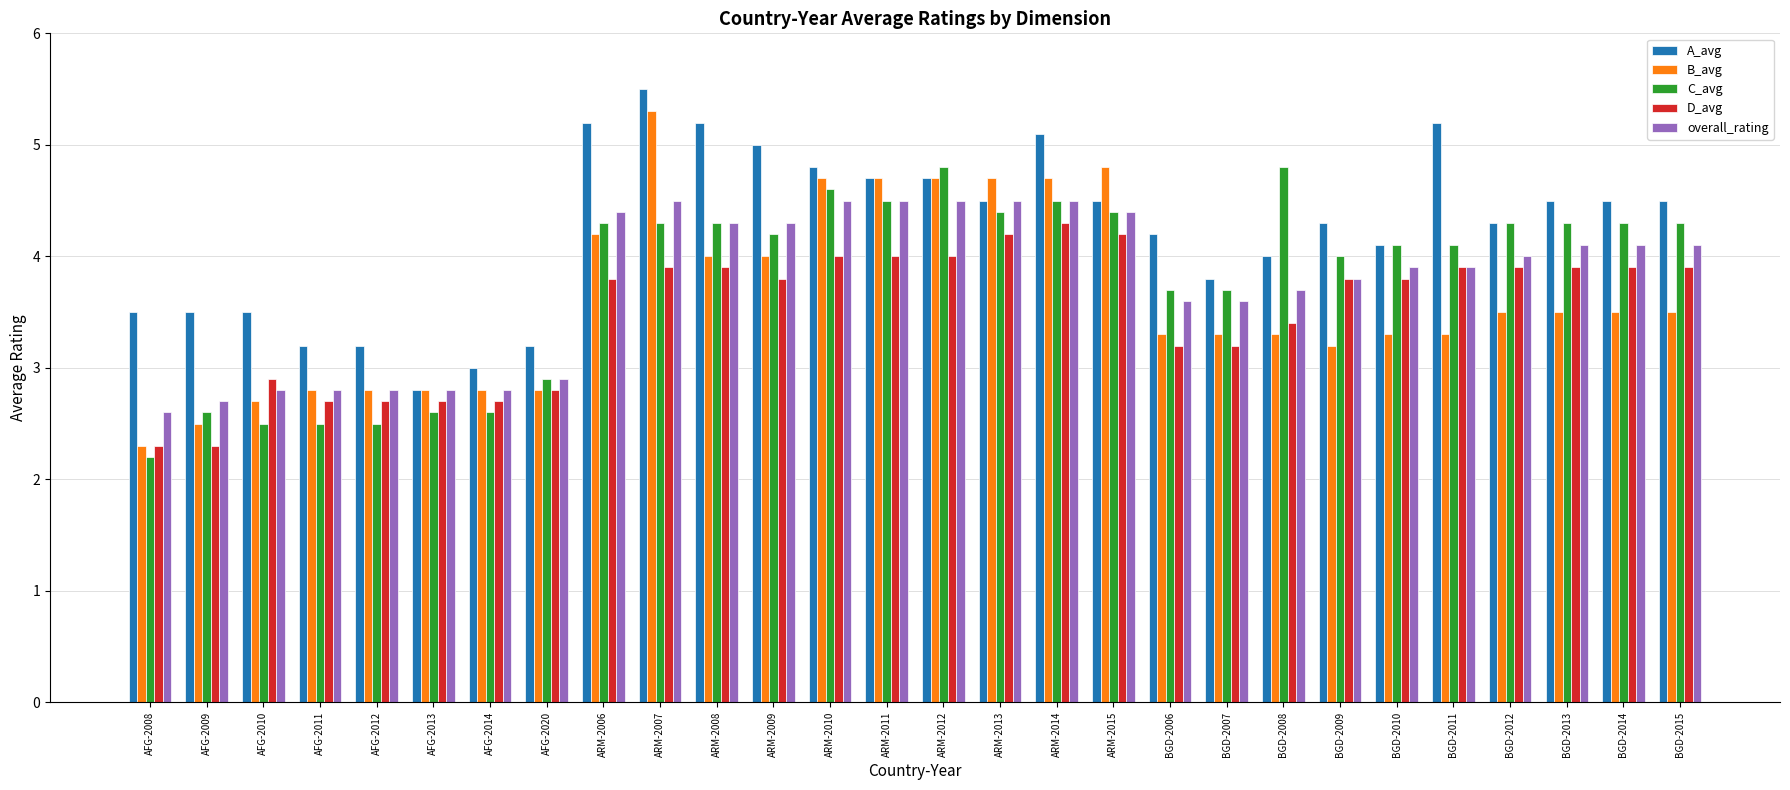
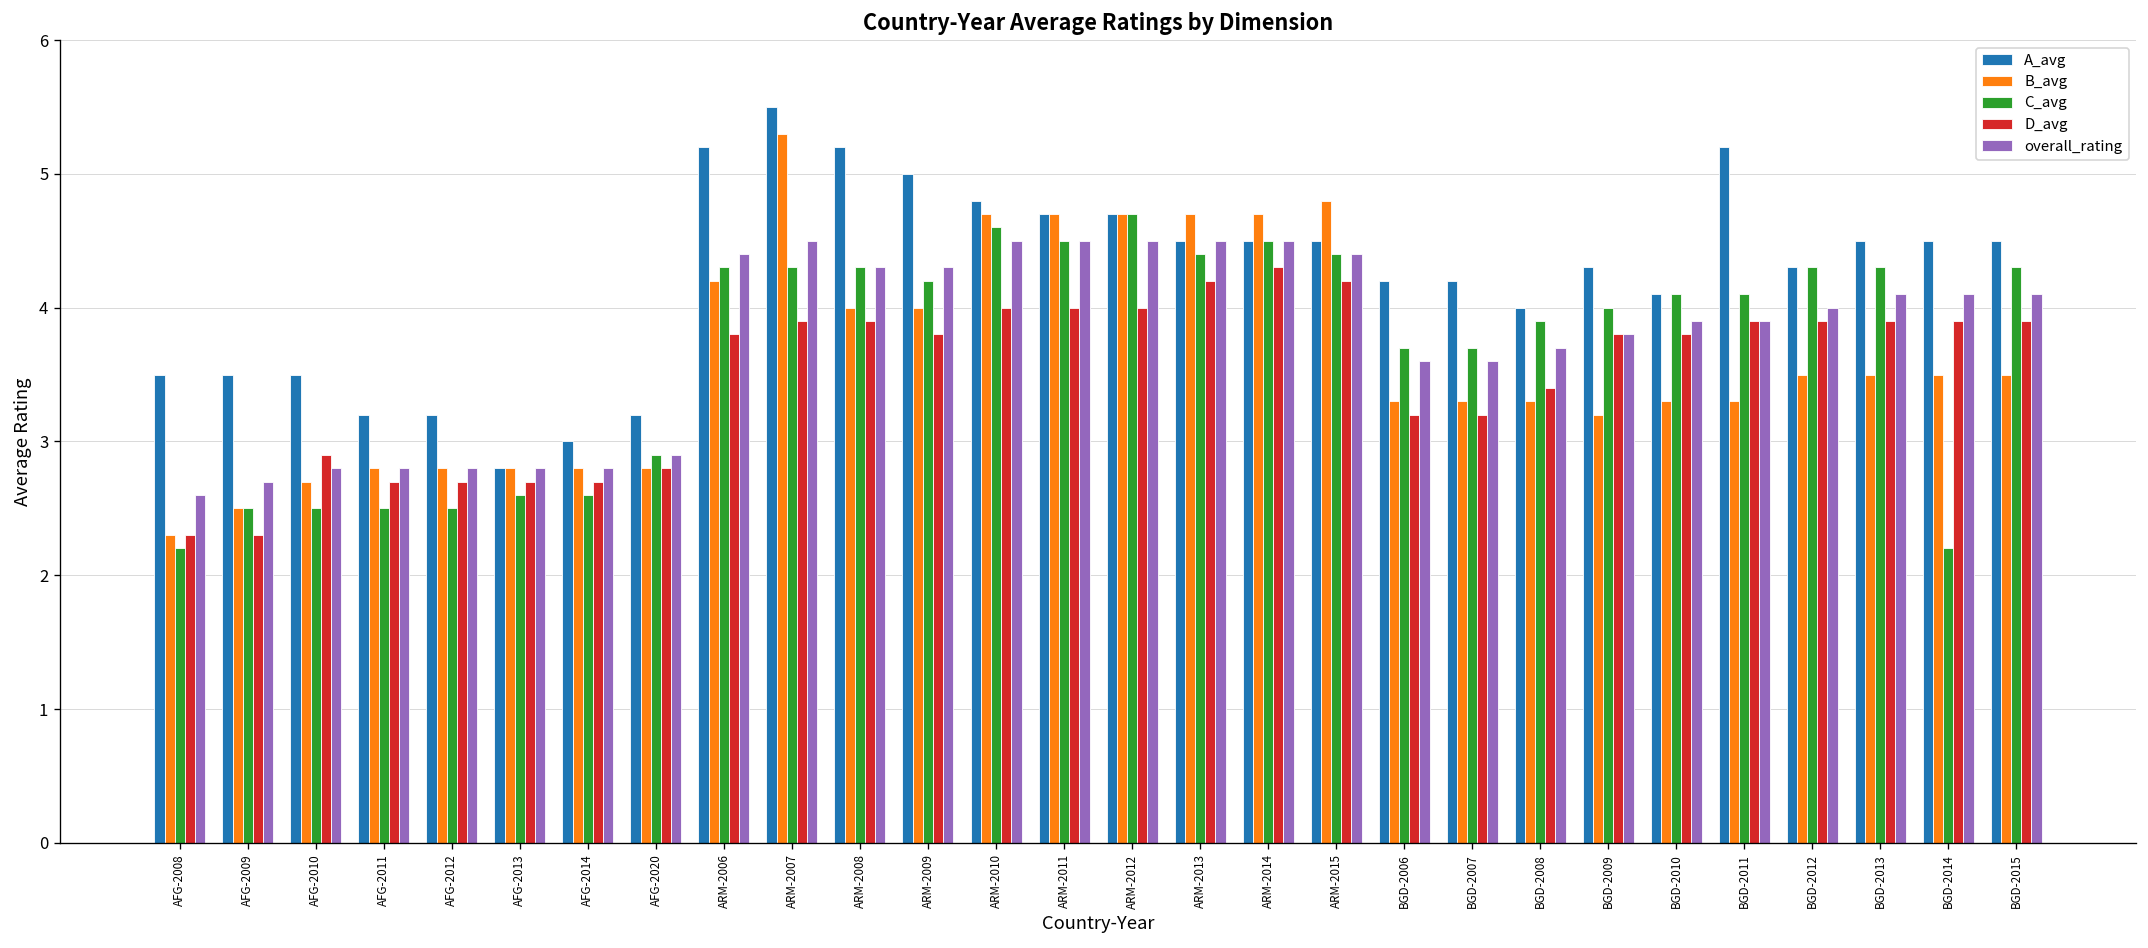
  {
    "A_avg": {
      "AFG-2008": 3.5,
      "AFG-2009": 3.5,
      "AFG-2010": 3.5,
      "AFG-2011": 3.2,
      "AFG-2012": 3.2,
      "AFG-2013": 2.8,
      "AFG-2014": 3.0,
      "AFG-2020": 3.2,
      "ARM-2006": 5.2,
      "ARM-2007": 5.5,
      "ARM-2008": 5.2,
      "ARM-2009": 5.0,
      "ARM-2010": 4.8,
      "ARM-2011": 4.7,
      "ARM-2012": 4.7,
      "ARM-2013": 4.5,
-     "ARM-2014": 5.1,
+     "ARM-2014": 4.5,
      "ARM-2015": 4.5,
      "BGD-2006": 4.2,
-     "BGD-2007": 3.8,
+     "BGD-2007": 4.2,
      "BGD-2008": 4.0,
      "BGD-2009": 4.3,
      "BGD-2010": 4.1,
      "BGD-2011": 5.2,
      "BGD-2012": 4.3,
      "BGD-2013": 4.5,
      "BGD-2014": 4.5,
      "BGD-2015": 4.5
    },
    "B_avg": {
      "AFG-2008": 2.3,
      "AFG-2009": 2.5,
      "AFG-2010": 2.7,
      "AFG-2011": 2.8,
      "AFG-2012": 2.8,
      "AFG-2013": 2.8,
      "AFG-2014": 2.8,
      "AFG-2020": 2.8,
      "ARM-2006": 4.2,
      "ARM-2007": 5.3,
      "ARM-2008": 4.0,
      "ARM-2009": 4.0,
      "ARM-2010": 4.7,
      "ARM-2011": 4.7,
      "ARM-2012": 4.7,
      "ARM-2013": 4.7,
      "ARM-2014": 4.7,
      "ARM-2015": 4.8,
      "BGD-2006": 3.3,
      "BGD-2007": 3.3,
      "BGD-2008": 3.3,
      "BGD-2009": 3.2,
      "BGD-2010": 3.3,
      "BGD-2011": 3.3,
      "BGD-2012": 3.5,
      "BGD-2013": 3.5,
      "BGD-2014": 3.5,
      "BGD-2015": 3.5
    },
    "C_avg": {
      "AFG-2008": 2.2,
-     "AFG-2009": 2.6,
+     "AFG-2009": 2.5,
      "AFG-2010": 2.5,
      "AFG-2011": 2.5,
      "AFG-2012": 2.5,
      "AFG-2013": 2.6,
      "AFG-2014": 2.6,
      "AFG-2020": 2.9,
      "ARM-2006": 4.3,
      "ARM-2007": 4.3,
      "ARM-2008": 4.3,
      "ARM-2009": 4.2,
      "ARM-2010": 4.6,
      "ARM-2011": 4.5,
-     "ARM-2012": 4.8,
+     "ARM-2012": 4.7,
      "ARM-2013": 4.4,
      "ARM-2014": 4.5,
      "ARM-2015": 4.4,
      "BGD-2006": 3.7,
      "BGD-2007": 3.7,
-     "BGD-2008": 4.8,
+     "BGD-2008": 3.9,
      "BGD-2009": 4.0,
      "BGD-2010": 4.1,
      "BGD-2011": 4.1,
      "BGD-2012": 4.3,
      "BGD-2013": 4.3,
-     "BGD-2014": 4.3,
+     "BGD-2014": 2.2,
      "BGD-2015": 4.3
    },
    "D_avg": {
      "AFG-2008": 2.3,
      "AFG-2009": 2.3,
      "AFG-2010": 2.9,
      "AFG-2011": 2.7,
      "AFG-2012": 2.7,
      "AFG-2013": 2.7,
      "AFG-2014": 2.7,
      "AFG-2020": 2.8,
      "ARM-2006": 3.8,
      "ARM-2007": 3.9,
      "ARM-2008": 3.9,
      "ARM-2009": 3.8,
      "ARM-2010": 4.0,
      "ARM-2011": 4.0,
      "ARM-2012": 4.0,
      "ARM-2013": 4.2,
      "ARM-2014": 4.3,
      "ARM-2015": 4.2,
      "BGD-2006": 3.2,
      "BGD-2007": 3.2,
      "BGD-2008": 3.4,
      "BGD-2009": 3.8,
      "BGD-2010": 3.8,
      "BGD-2011": 3.9,
      "BGD-2012": 3.9,
      "BGD-2013": 3.9,
      "BGD-2014": 3.9,
      "BGD-2015": 3.9
    },
    "overall_rating": {
      "AFG-2008": 2.6,
      "AFG-2009": 2.7,
      "AFG-2010": 2.8,
      "AFG-2011": 2.8,
      "AFG-2012": 2.8,
      "AFG-2013": 2.8,
      "AFG-2014": 2.8,
      "AFG-2020": 2.9,
      "ARM-2006": 4.4,
      "ARM-2007": 4.5,
      "ARM-2008": 4.3,
      "ARM-2009": 4.3,
      "ARM-2010": 4.5,
      "ARM-2011": 4.5,
      "ARM-2012": 4.5,
      "ARM-2013": 4.5,
      "ARM-2014": 4.5,
      "ARM-2015": 4.4,
      "BGD-2006": 3.6,
      "BGD-2007": 3.6,
      "BGD-2008": 3.7,
      "BGD-2009": 3.8,
      "BGD-2010": 3.9,
      "BGD-2011": 3.9,
      "BGD-2012": 4.0,
      "BGD-2013": 4.1,
      "BGD-2014": 4.1,
      "BGD-2015": 4.1
    }
  }
